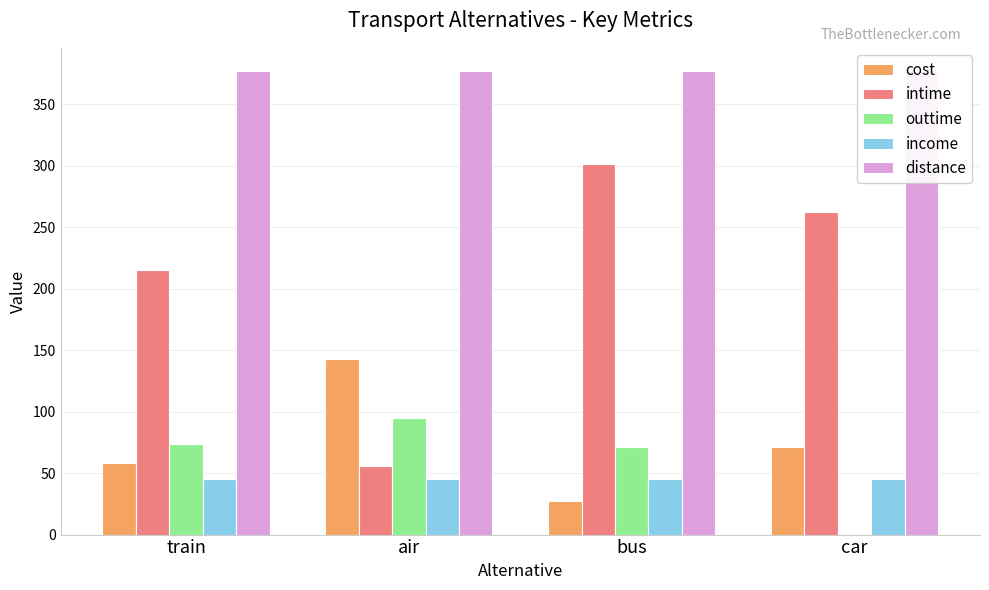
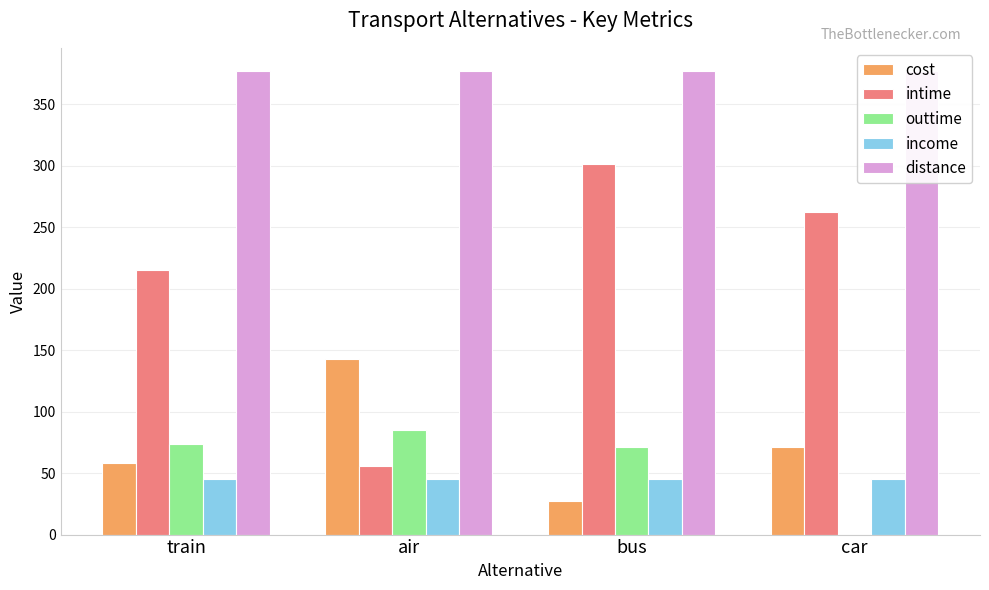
  {
    "outtime": {
      "train": 74,
-     "air": 95,
+     "air": 85,
      "bus": 71,
      "car": 0
    },
    "income": {
      "train": 45,
      "air": 45,
      "bus": 45,
      "car": 45
    },
    "distance": {
      "train": 377,
      "air": 377,
      "bus": 377
    }
  }
